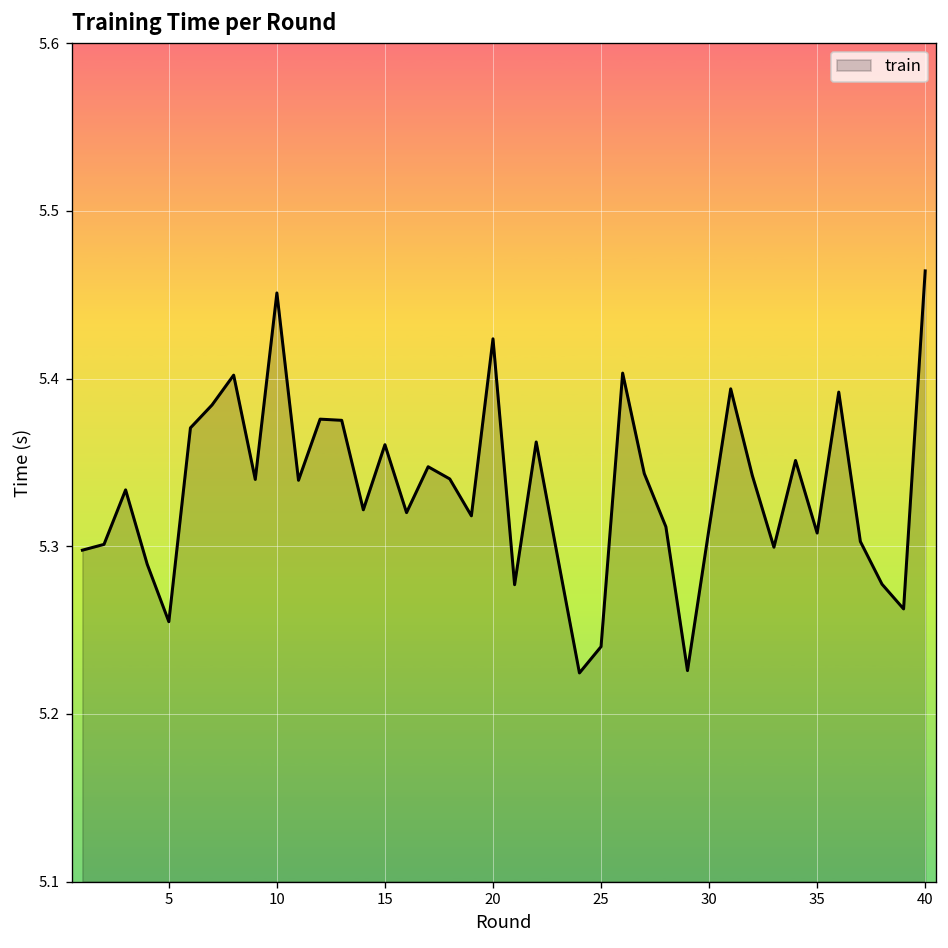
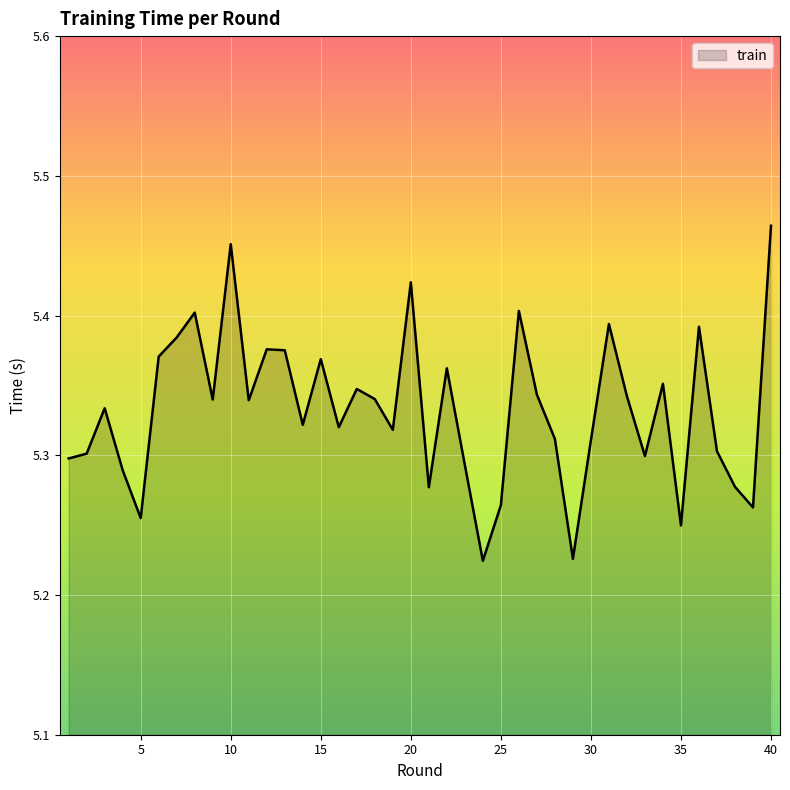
  {
    "5": 5.255,
    "10": 5.451,
-   "15": 5.361,
+   "15": 5.369,
    "20": 5.424,
-   "25": 5.240,
+   "25": 5.264,
    "30": 5.311,
-   "35": 5.308,
+   "35": 5.250,
    "40": 5.464
  }
